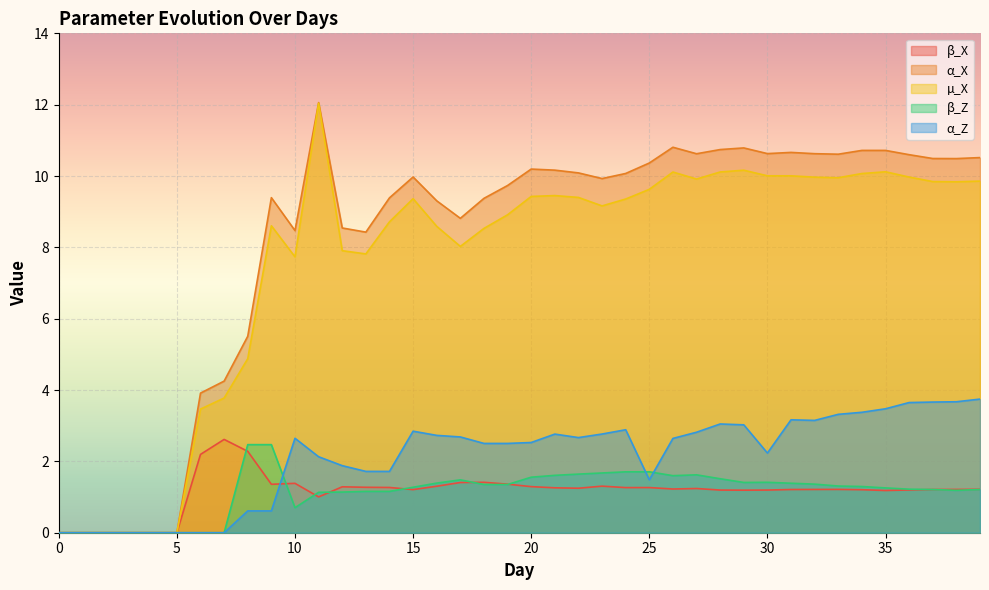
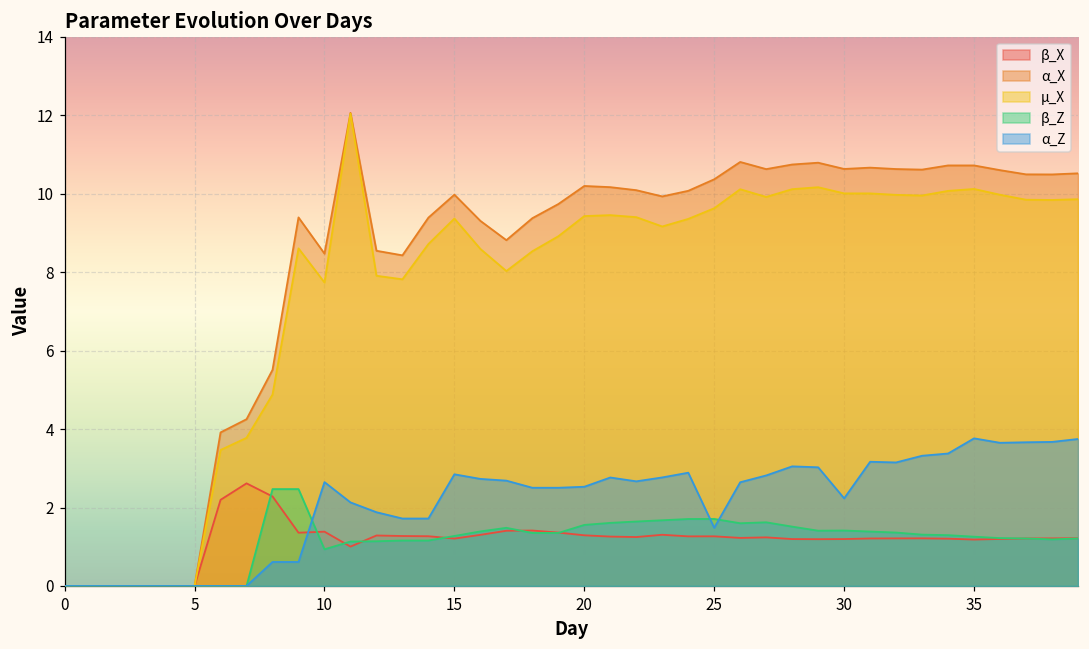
  {
    "β_Z": {
-     "10": 0.7,
+     "10": 0.9,
      "20": 1.6,
      "25": 1.7,
      "30": 1.4,
      "35": 1.3
    },
    "α_Z": {
      "10": 2.6,
      "15": 2.8,
      "20": 2.5,
      "25": 1.5,
      "30": 2.2,
-     "35": 3.5
+     "35": 3.8
    }
  }
